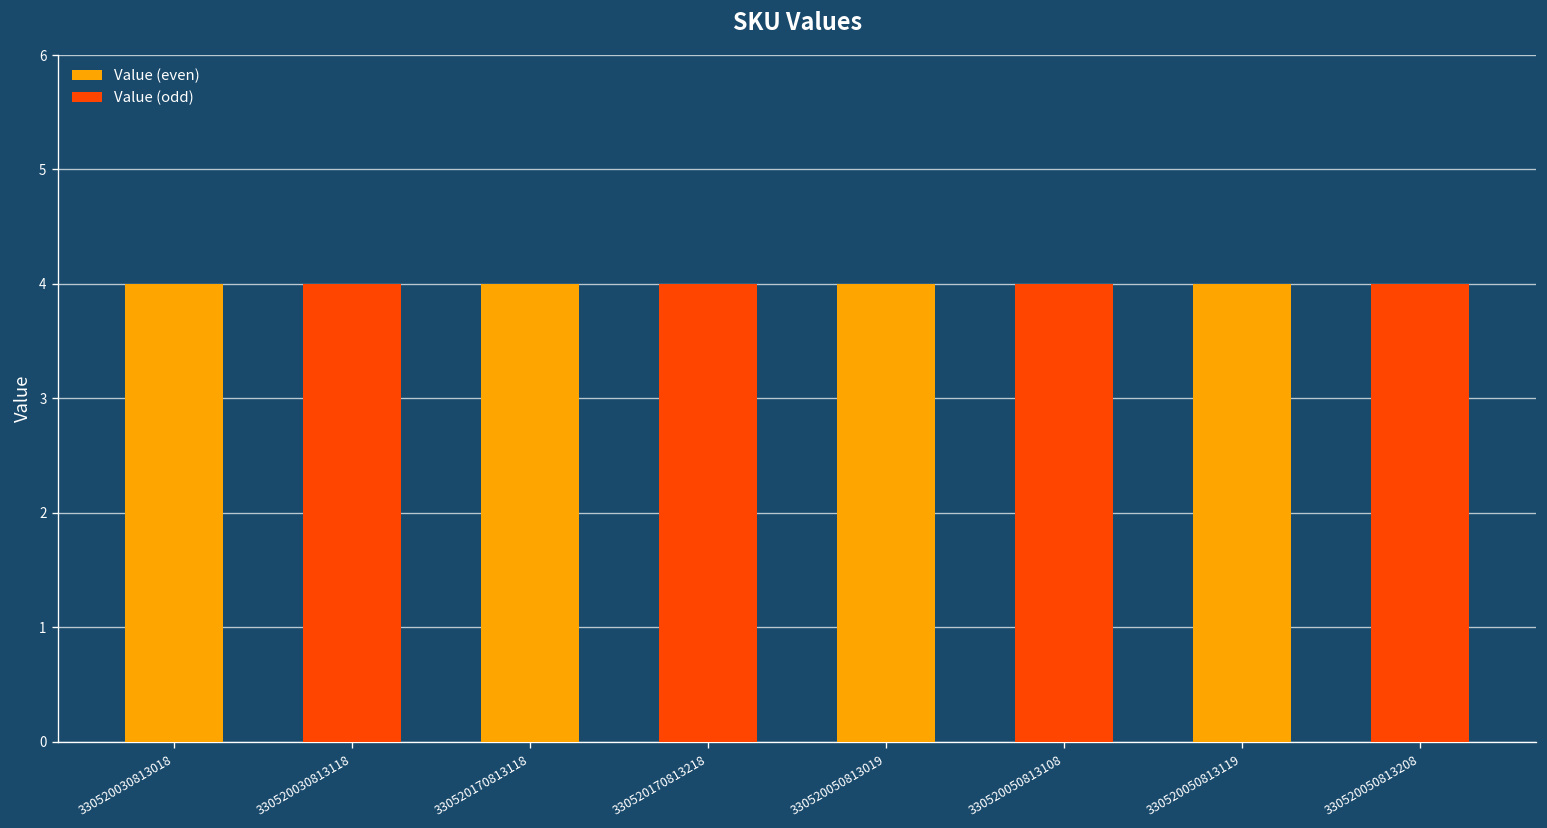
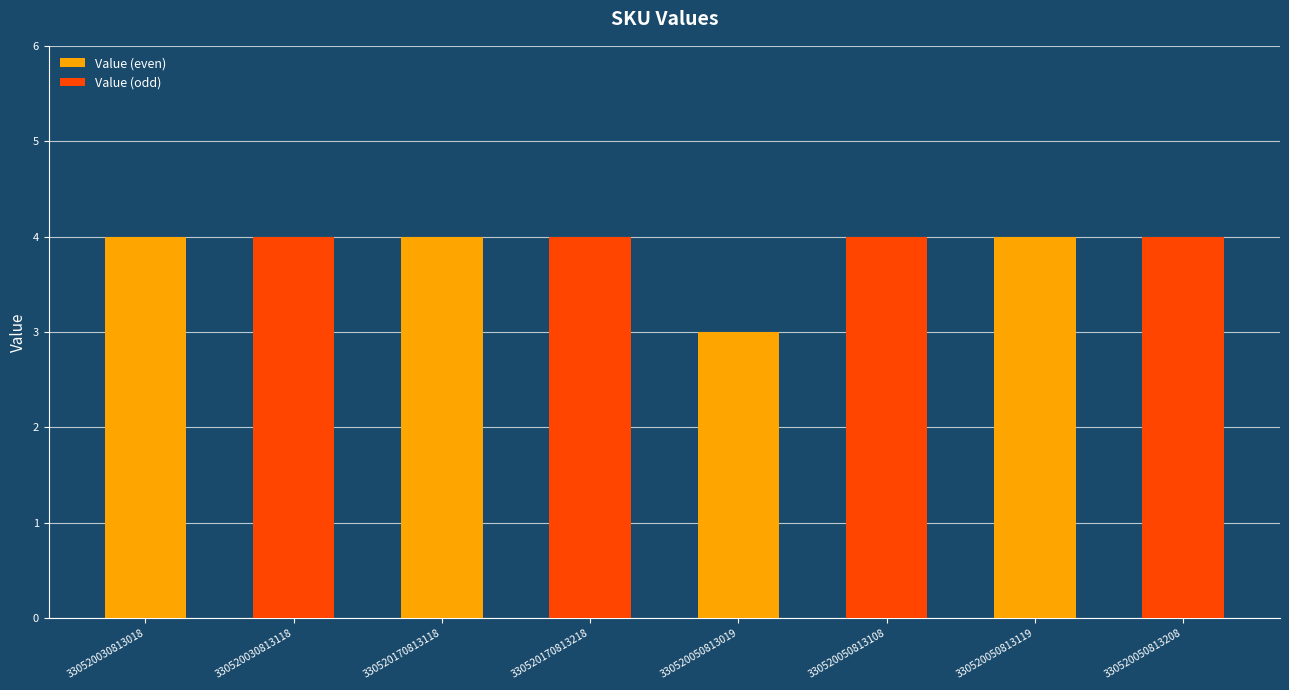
  {
    "330520030813018": 4,
    "330520030813118": 4,
    "330520170813118": 4,
    "330520170813218": 4,
-   "330520050813019": 4,
+   "330520050813019": 3,
    "330520050813108": 4,
    "330520050813119": 4,
    "330520050813208": 4
  }
